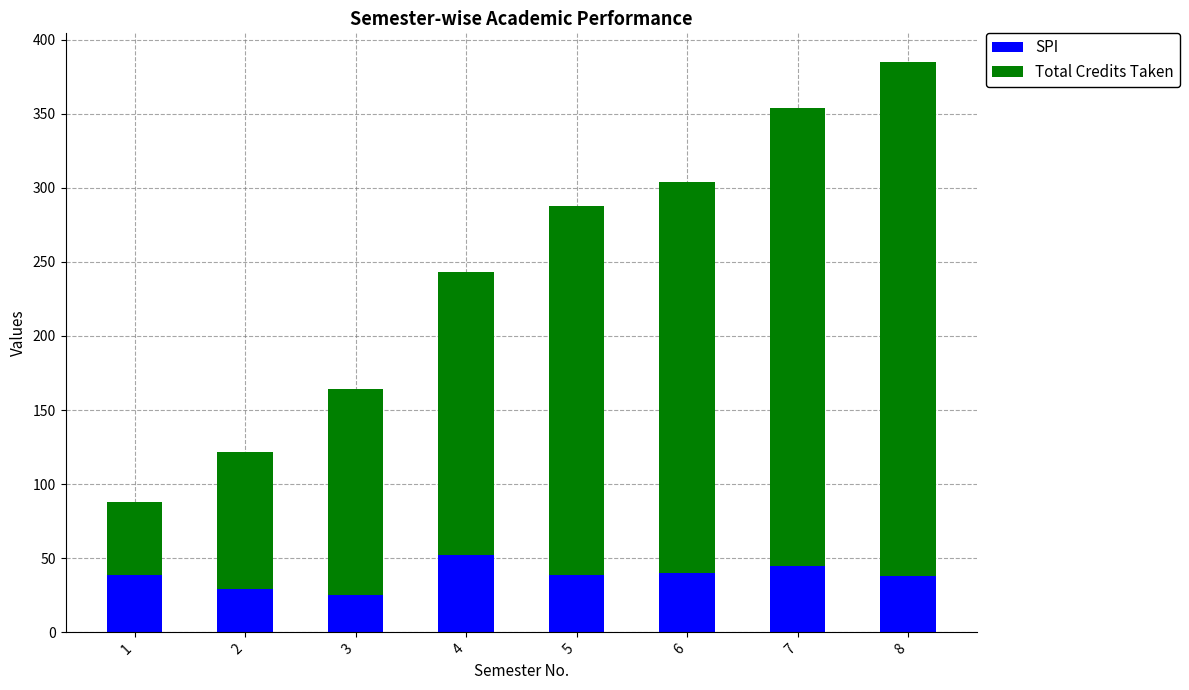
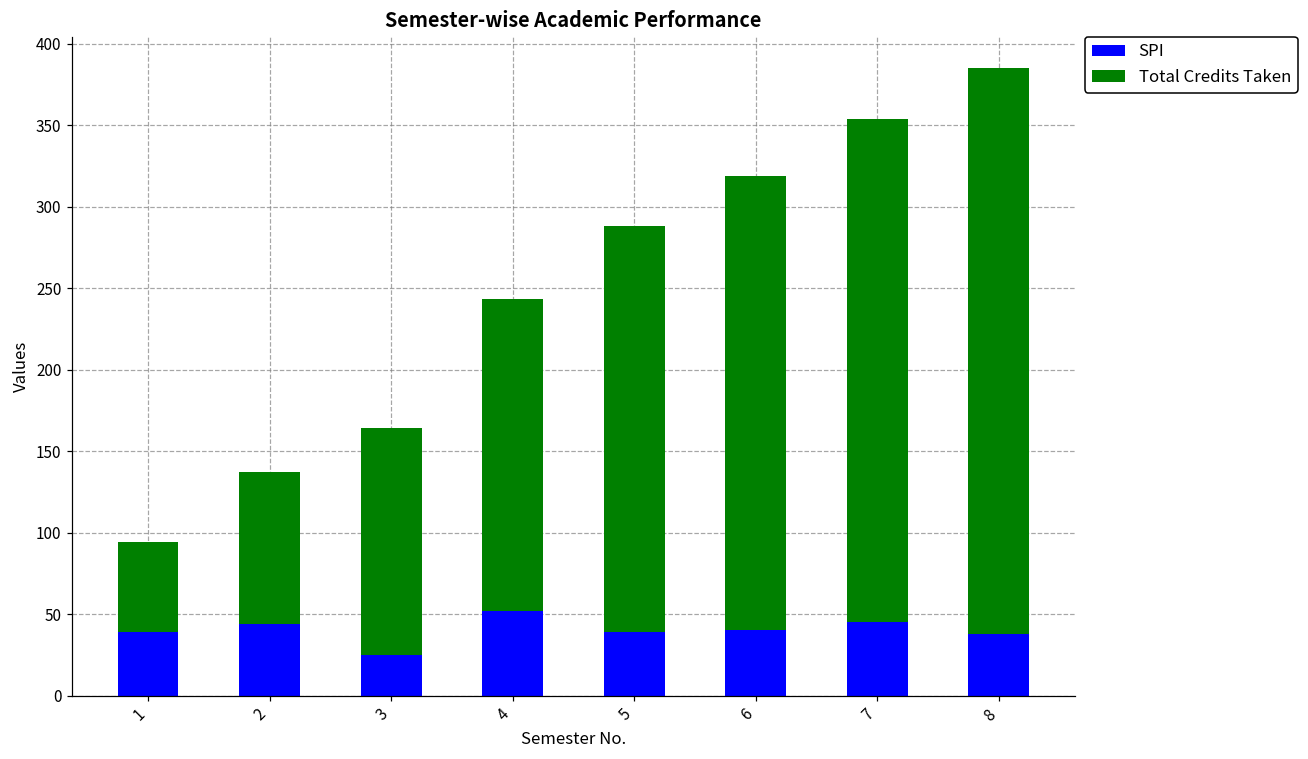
  {
    "SPI": {
      "1": 39,
-     "2": 29,
+     "2": 44,
      "3": 25,
      "4": 52,
      "5": 39,
      "6": 40,
      "7": 45,
      "8": 38
    },
    "Total Credits Taken": {
-     "1": 49,
+     "1": 55,
      "2": 93,
      "3": 139,
      "4": 191,
      "5": 249,
-     "6": 264,
+     "6": 279,
      "7": 309,
      "8": 347
    }
  }
